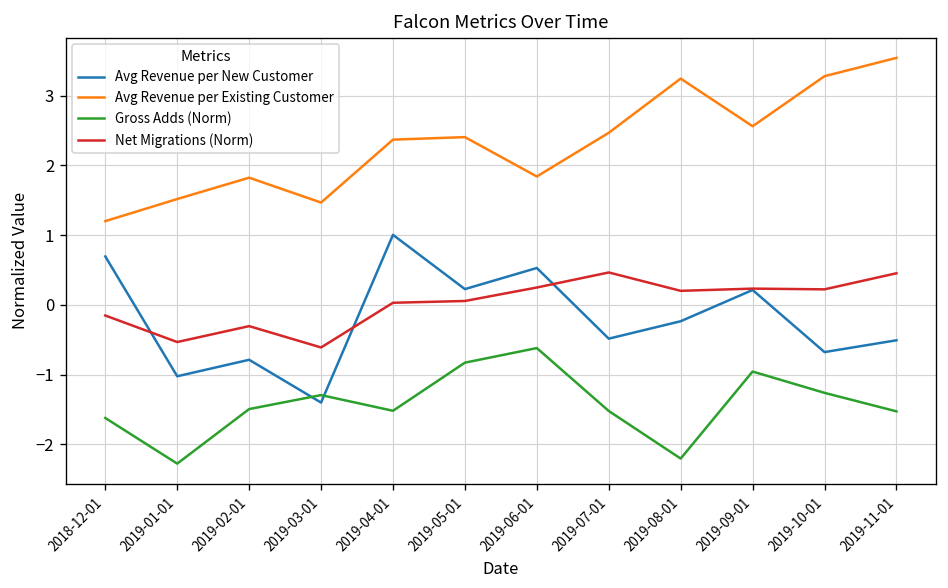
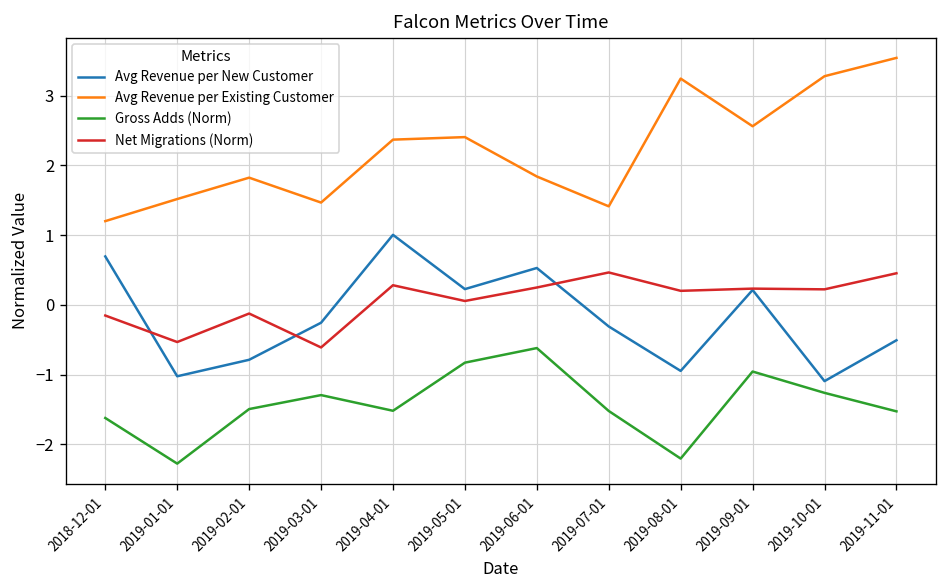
  {
    "Avg Revenue per New Customer": {
      "2018-12-01": 0.7,
      "2019-01-01": -1.0,
      "2019-02-01": -0.8,
-     "2019-03-01": -1.4,
+     "2019-03-01": -0.3,
      "2019-04-01": 1.0,
      "2019-05-01": 0.2,
      "2019-06-01": 0.5,
-     "2019-07-01": -0.5,
-     "2019-08-01": -0.2,
-     "2019-10-01": -0.7,
+     "2019-07-01": -0.3,
+     "2019-08-01": -0.9,
+     "2019-10-01": -1.1,
      "2019-11-01": -0.5
    },
    "Avg Revenue per Existing Customer": {
      "2018-12-01": 1.2,
      "2019-01-01": 1.5,
      "2019-02-01": 1.8,
      "2019-03-01": 1.5,
      "2019-04-01": 2.4,
      "2019-05-01": 2.4,
      "2019-06-01": 1.8,
-     "2019-07-01": 2.5,
+     "2019-07-01": 1.4,
      "2019-08-01": 3.2,
      "2019-09-01": 2.6,
      "2019-10-01": 3.3,
      "2019-11-01": 3.5
    },
    "Gross Adds (Norm)": {
      "2018-12-01": -1.6,
      "2019-01-01": -2.3,
      "2019-02-01": -1.5,
      "2019-03-01": -1.3,
      "2019-04-01": -1.5,
      "2019-05-01": -0.8,
      "2019-06-01": -0.6,
      "2019-07-01": -1.5,
      "2019-08-01": -2.2,
      "2019-09-01": -1.0,
      "2019-10-01": -1.3,
      "2019-11-01": -1.5
    },
    "Net Migrations (Norm)": {
      "2018-12-01": -0.2,
      "2019-01-01": -0.5,
-     "2019-02-01": -0.3,
+     "2019-02-01": -0.1,
      "2019-03-01": -0.6,
-     "2019-04-01": 0.0,
+     "2019-04-01": 0.3,
      "2019-05-01": 0.1,
      "2019-06-01": 0.2,
      "2019-07-01": 0.5,
      "2019-08-01": 0.2,
      "2019-10-01": 0.2,
      "2019-11-01": 0.5
    }
  }
